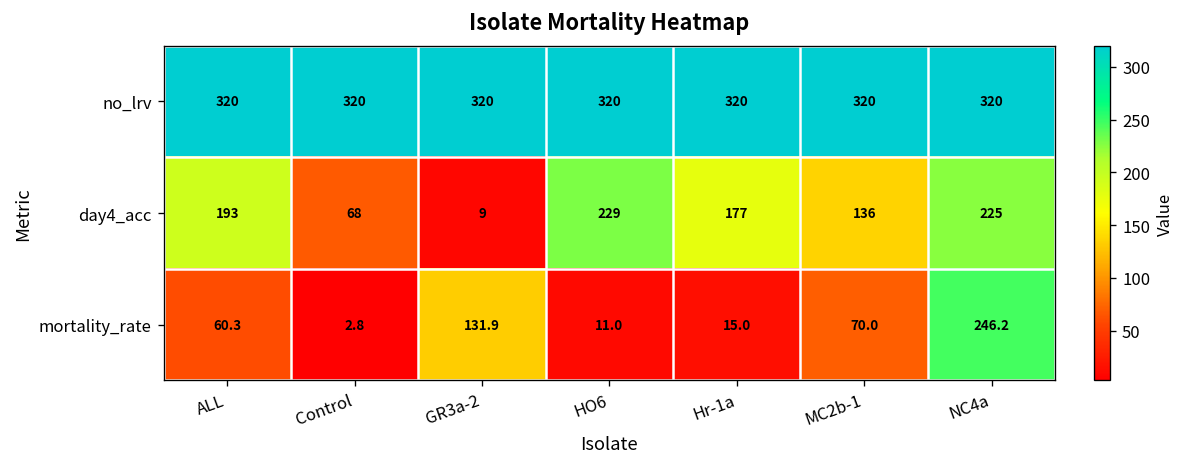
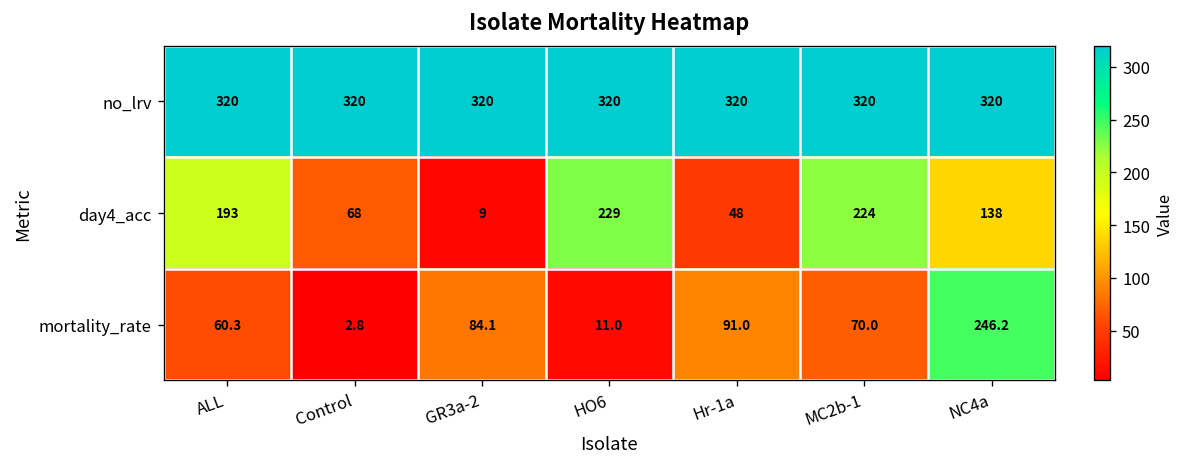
  {
    "no_lrv": {
      "ALL": 320,
      "Control": 320,
      "GR3a-2": 320,
      "HO6": 320,
      "Hr-1a": 320,
      "MC2b-1": 320,
      "NC4a": 320
    },
    "day4_acc": {
      "ALL": 193,
      "Control": 68,
      "GR3a-2": 9,
      "HO6": 229,
-     "Hr-1a": 177,
-     "MC2b-1": 136,
-     "NC4a": 225
+     "Hr-1a": 48,
+     "MC2b-1": 224,
+     "NC4a": 138
    },
    "mortality_rate": {
      "ALL": 60.3,
      "Control": 2.8,
-     "GR3a-2": 131.9,
+     "GR3a-2": 84.1,
      "HO6": 11.0,
-     "Hr-1a": 15.0,
+     "Hr-1a": 91.0,
      "MC2b-1": 70.0,
      "NC4a": 246.2
    }
  }
